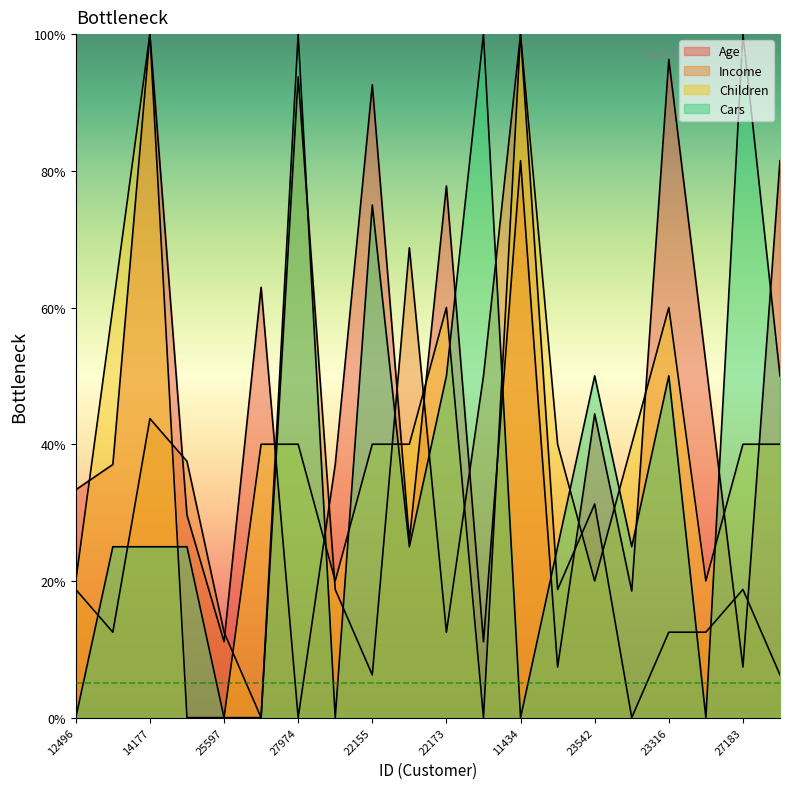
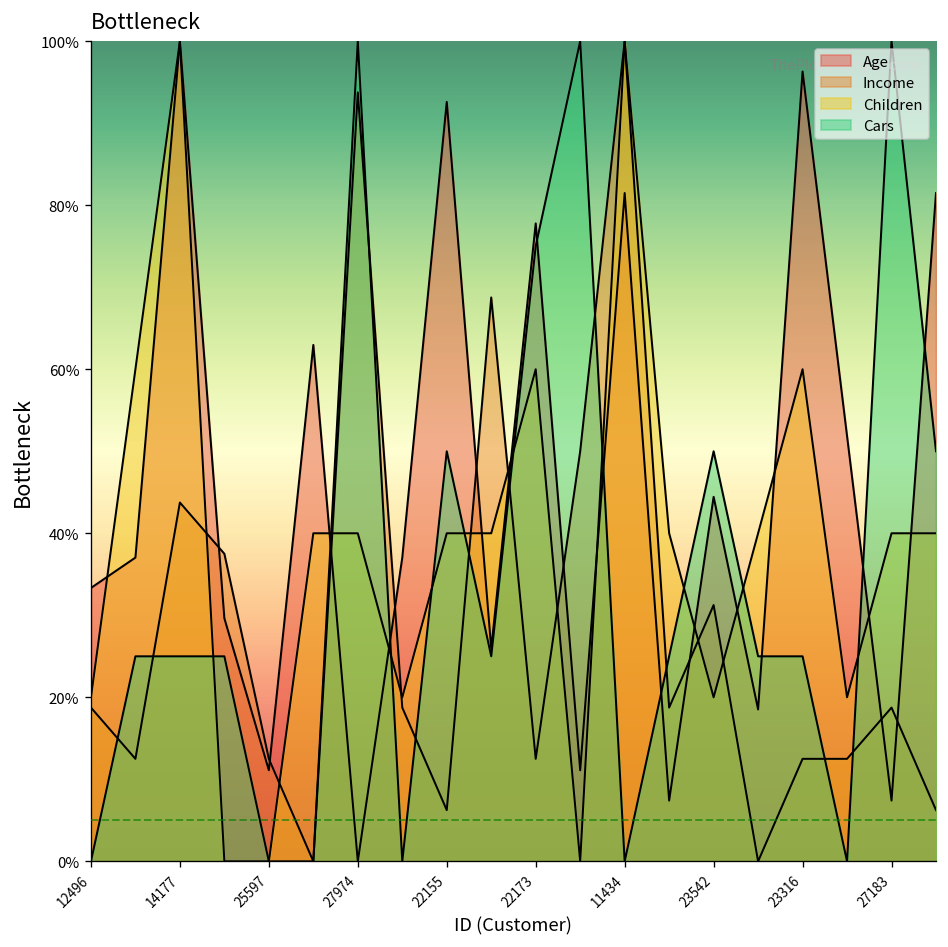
  {
    "Cars": {
      "12496": "0%",
      "14177": "25%",
      "27974": "100%",
-     "22155": "75%",
-     "22173": "50%",
+     "22155": "50%",
+     "22173": "75%",
      "11434": "0%",
      "23542": "50%",
-     "23316": "50%",
+     "23316": "25%",
      "27183": "100%"
    }
  }
